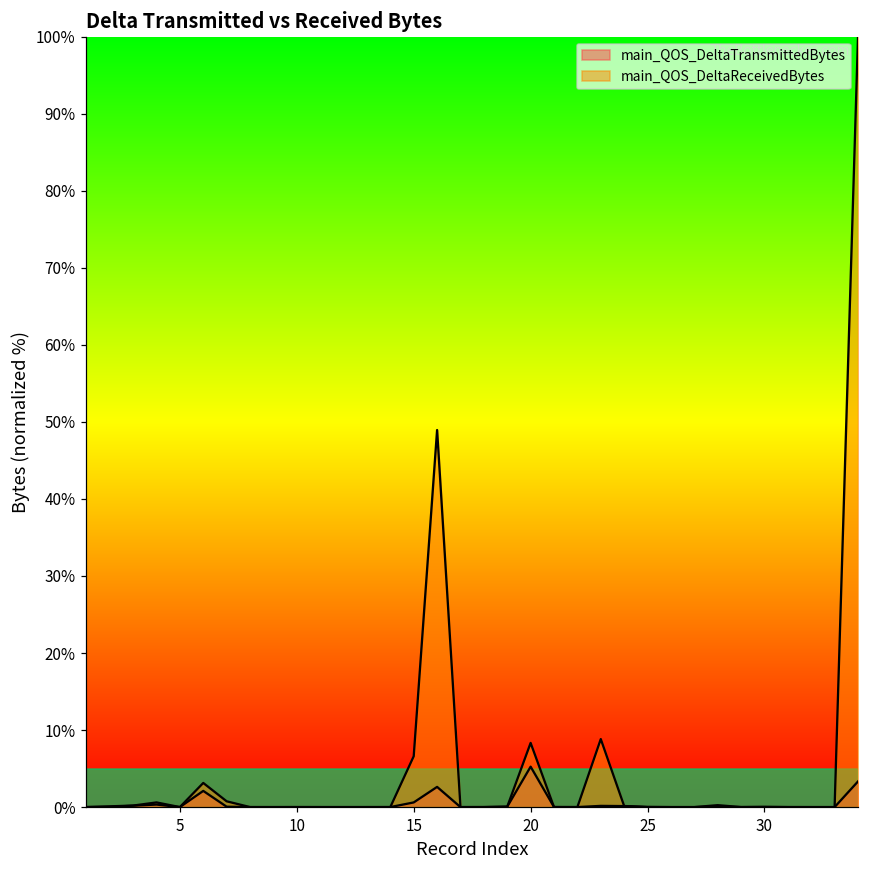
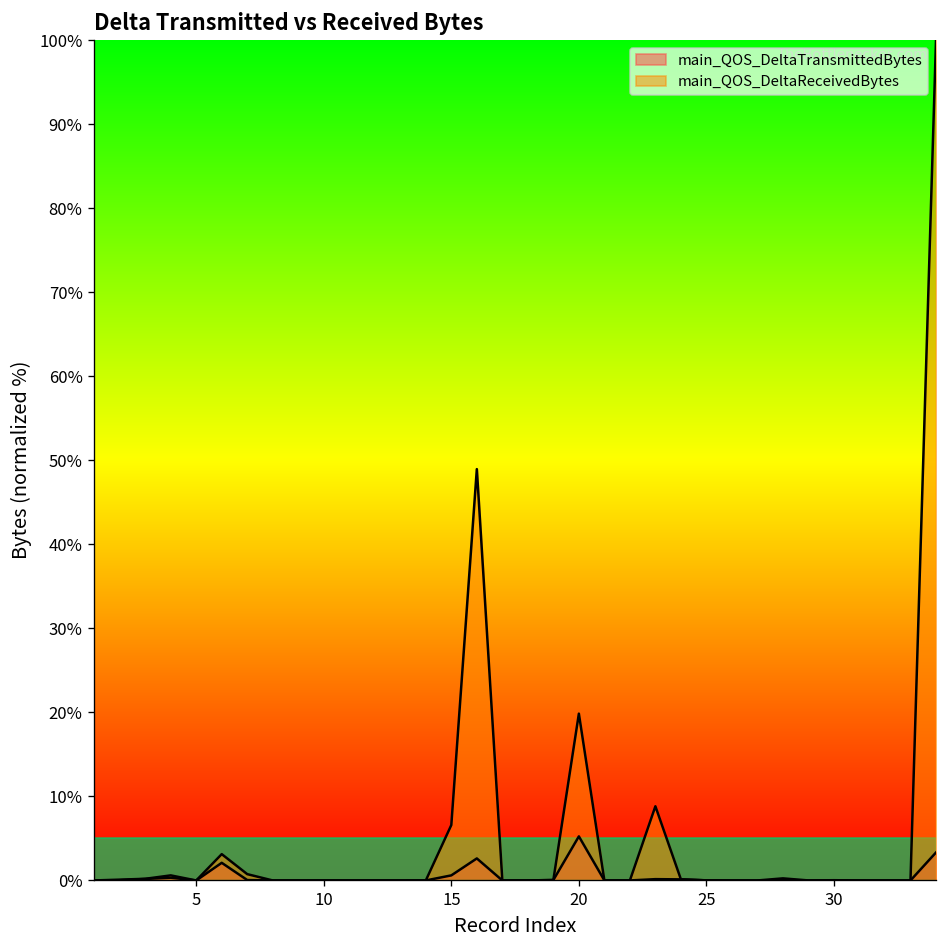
  {
    "main_QOS_DeltaTransmittedBytes": {
      "20": "5%"
    },
    "main_QOS_DeltaReceivedBytes": {
      "15": "7%",
-     "20": "8%"
+     "20": "20%"
    }
  }
